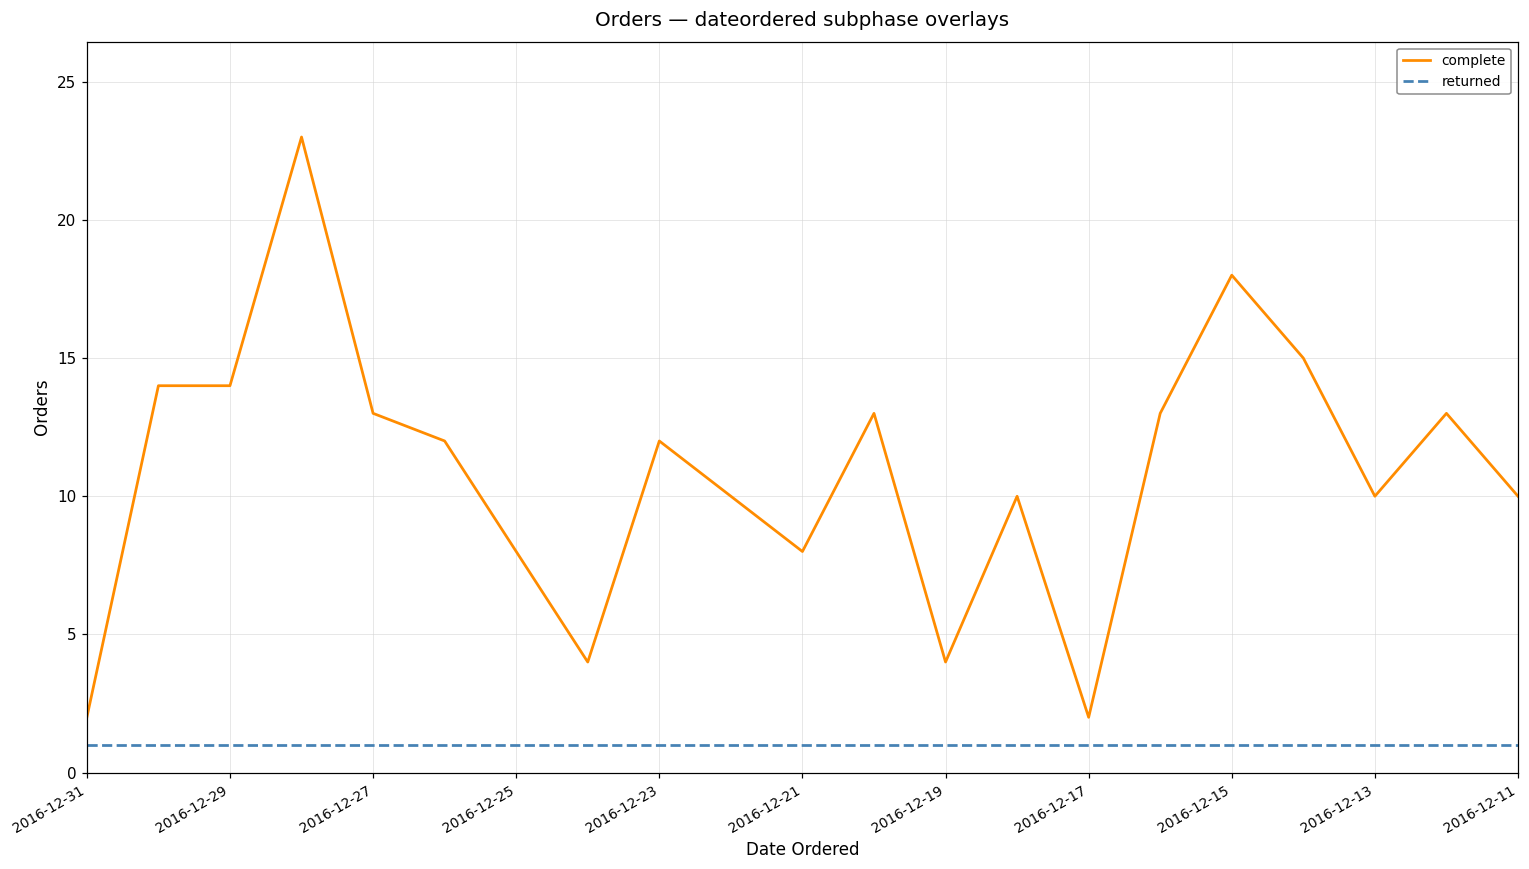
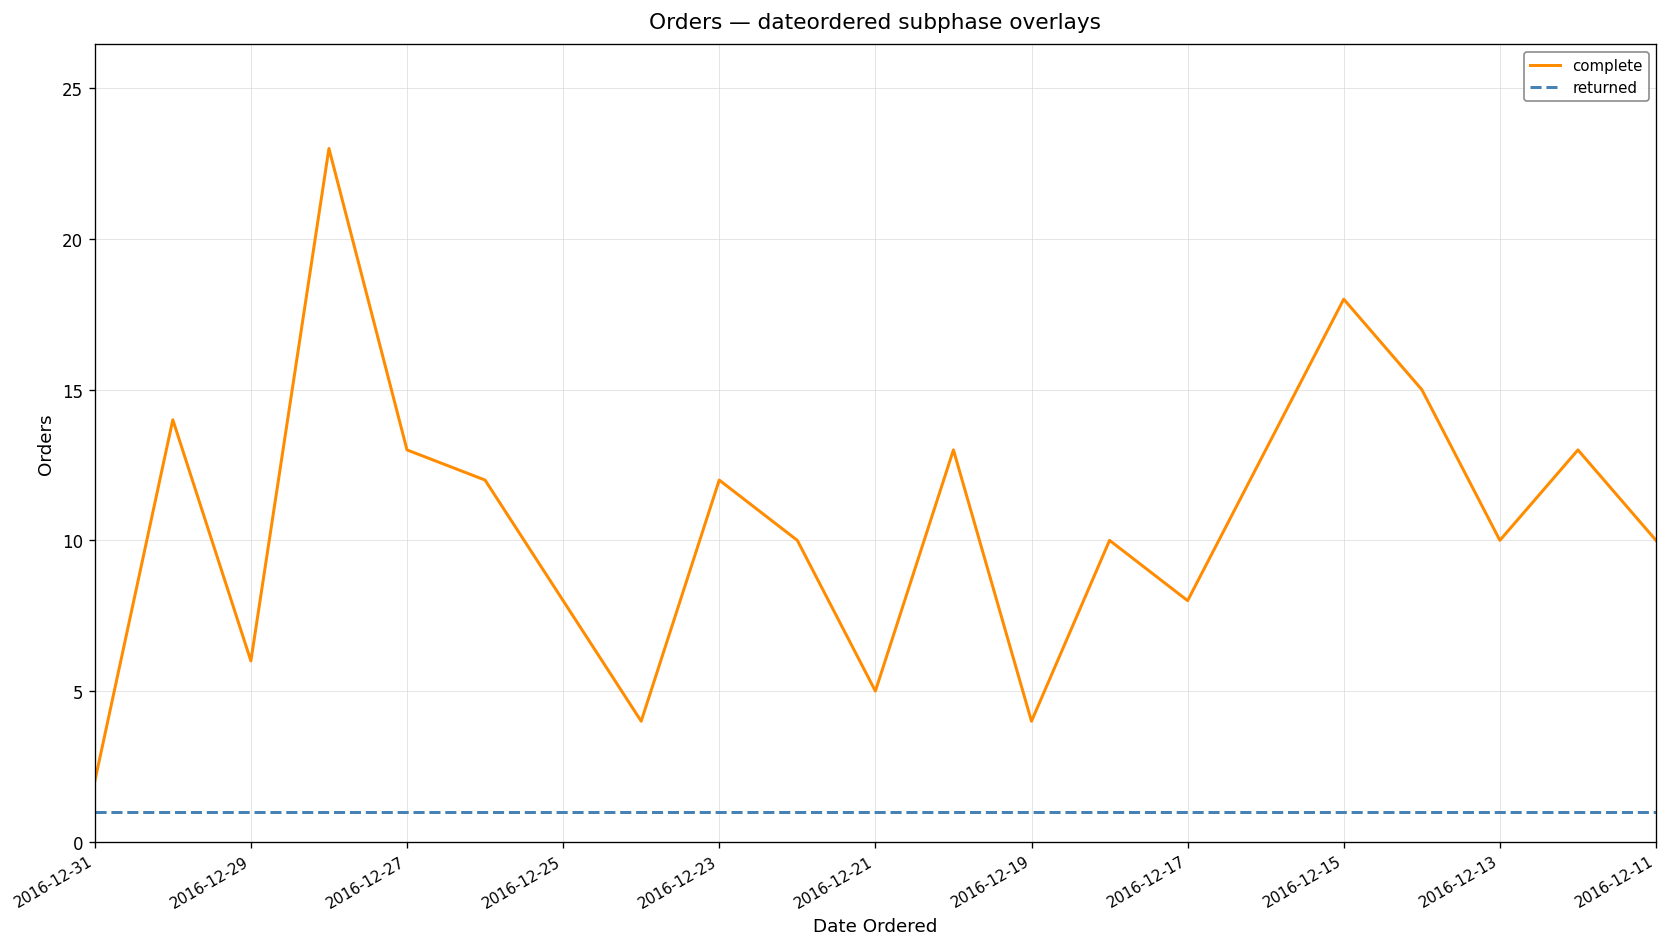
  {
    "complete": {
      "2016-12-31": 2,
-     "2016-12-29": 14,
+     "2016-12-29": 6,
      "2016-12-27": 13,
      "2016-12-25": 8,
      "2016-12-23": 12,
-     "2016-12-21": 8,
+     "2016-12-21": 5,
      "2016-12-19": 4,
-     "2016-12-17": 2,
+     "2016-12-17": 8,
      "2016-12-15": 18,
      "2016-12-13": 10,
      "2016-12-11": 10
    },
    "returned": {
      "2016-12-31": 1,
      "2016-12-29": 1,
      "2016-12-27": 1,
      "2016-12-25": 1,
      "2016-12-23": 1,
      "2016-12-21": 1,
      "2016-12-19": 1,
      "2016-12-17": 1,
      "2016-12-15": 1,
      "2016-12-13": 1,
      "2016-12-11": 1
    }
  }
